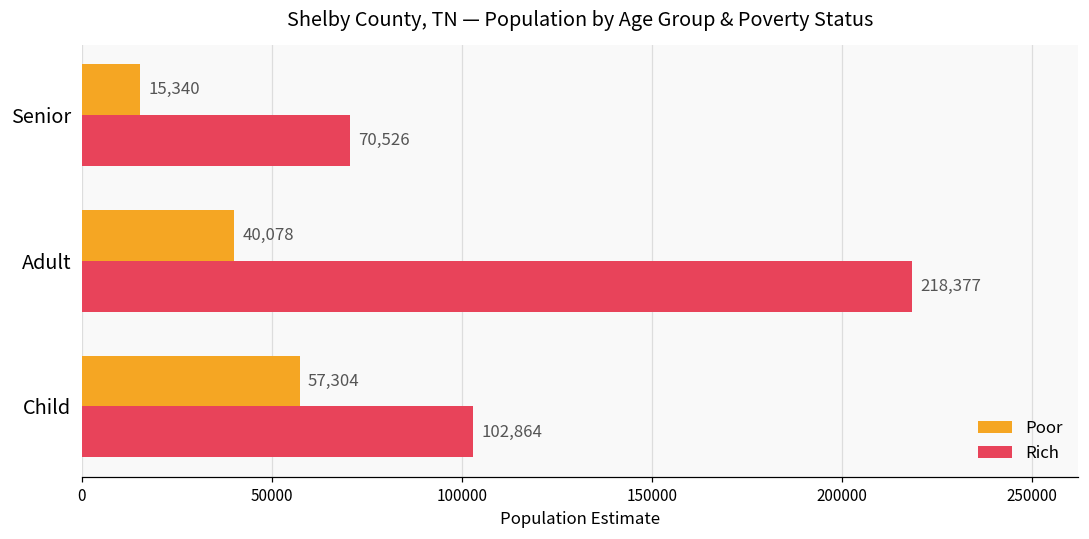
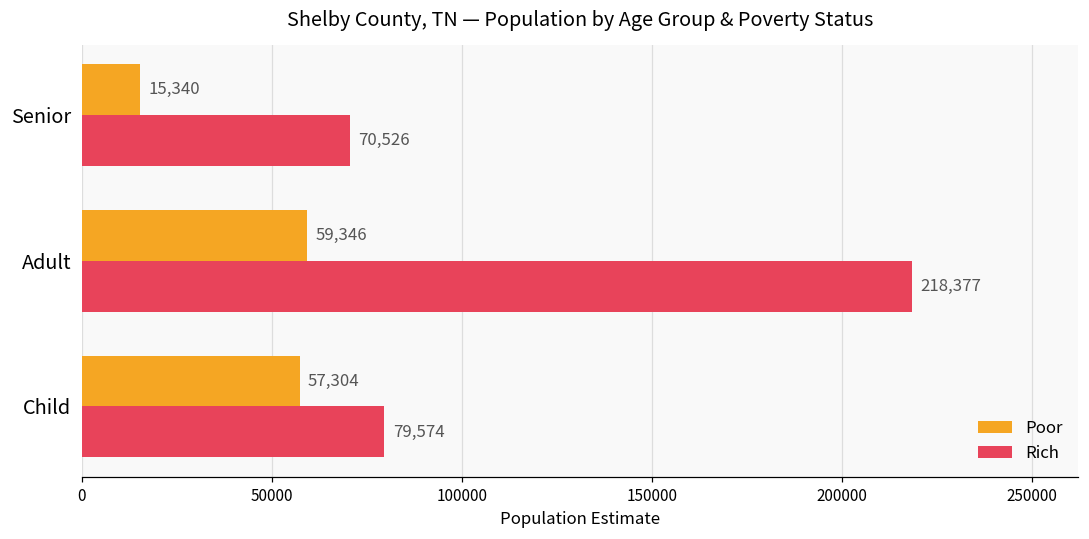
  {
    "Poor": {
      "Senior": "15,340",
-     "Adult": "40,078",
+     "Adult": "59,346",
      "Child": "57,304"
    },
    "Rich": {
      "Senior": "70,526",
      "Adult": "218,377",
-     "Child": "102,864"
+     "Child": "79,574"
    }
  }
